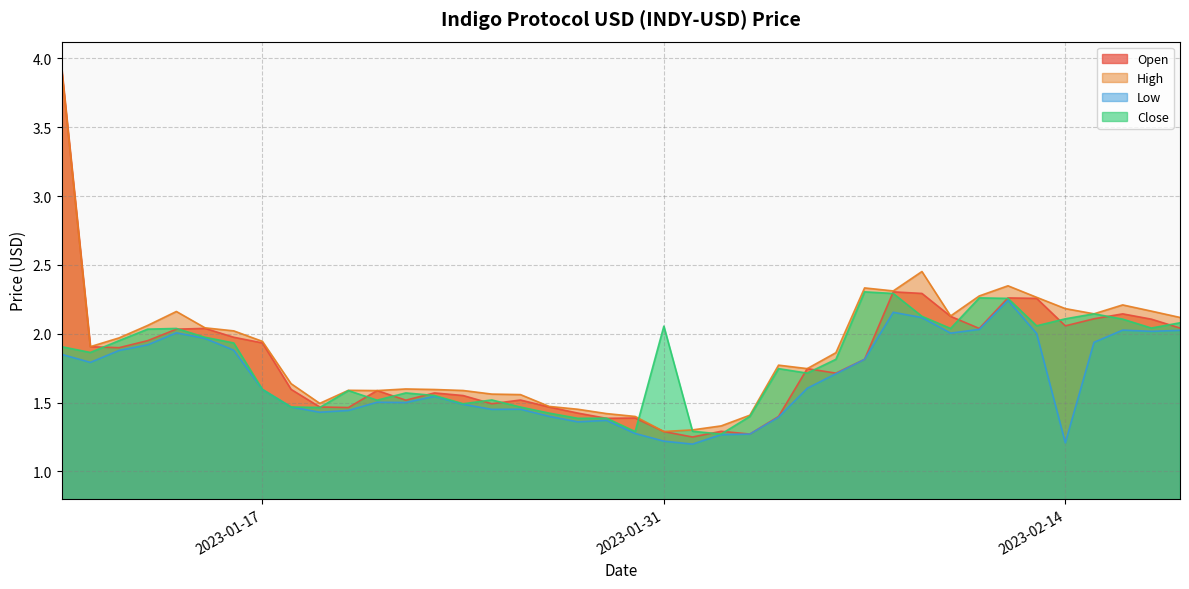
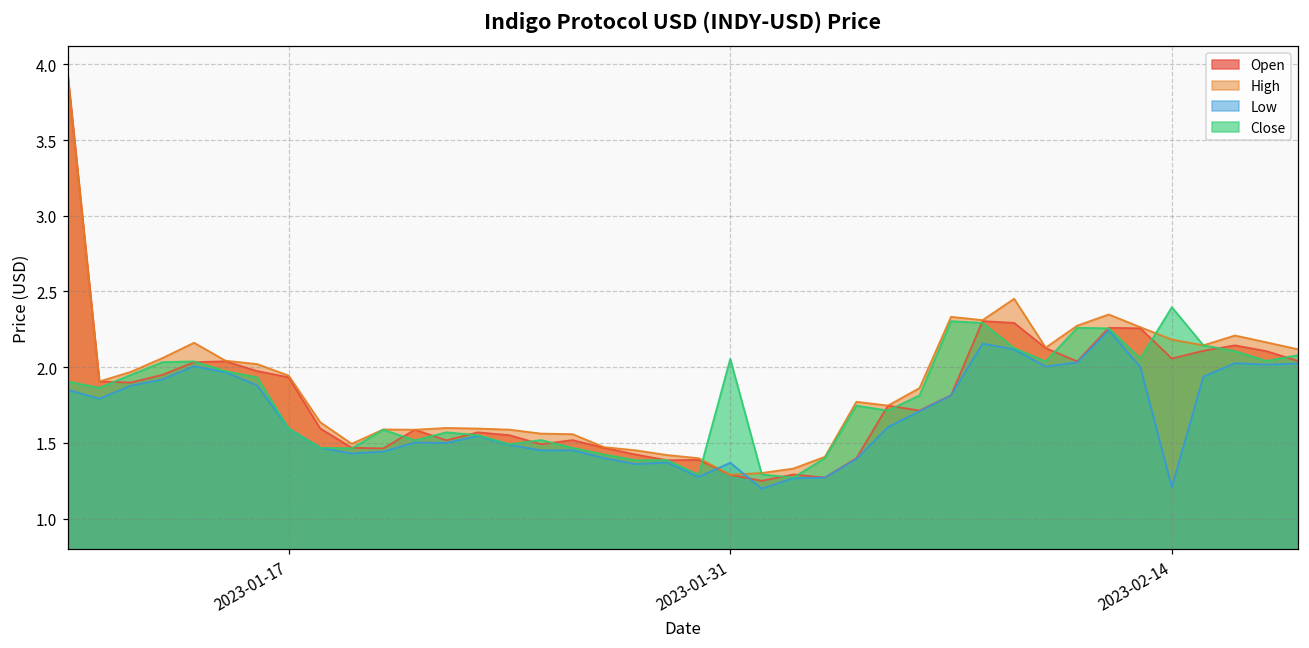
  {
    "Low": {
-     "2023-01-31": 1.22,
+     "2023-01-31": 1.37,
      "2023-02-14": 1.21
    },
    "Close": {
      "2023-01-31": 2.05,
-     "2023-02-14": 2.11
+     "2023-02-14": 2.40
    }
  }
